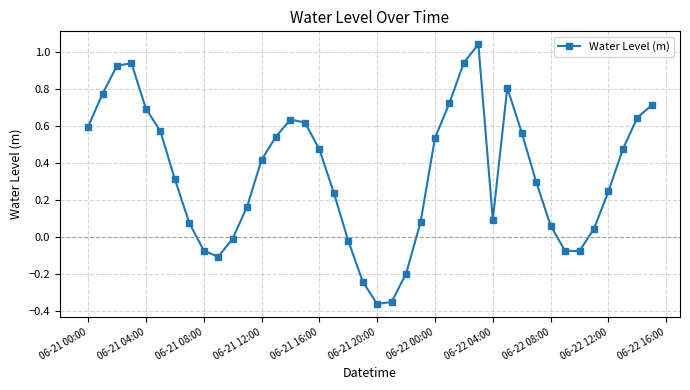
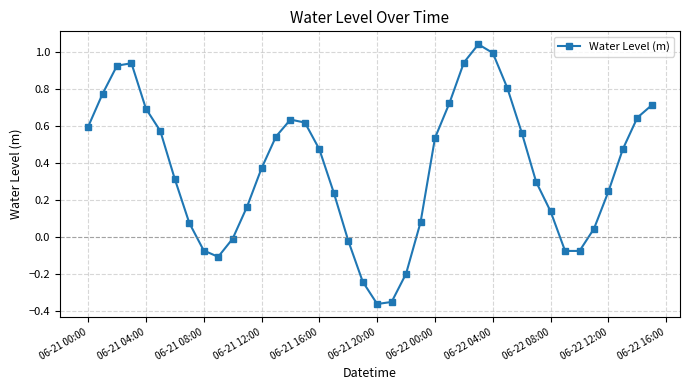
  {
    "06-21 00:00": 0.60,
    "06-21 04:00": 0.69,
    "06-21 08:00": -0.07,
-   "06-21 12:00": 0.42,
+   "06-21 12:00": 0.37,
    "06-21 16:00": 0.47,
    "06-21 20:00": -0.36,
    "06-22 00:00": 0.54,
-   "06-22 04:00": 0.09,
-   "06-22 08:00": 0.06,
+   "06-22 04:00": 1.00,
+   "06-22 08:00": 0.14,
    "06-22 12:00": 0.25
  }
